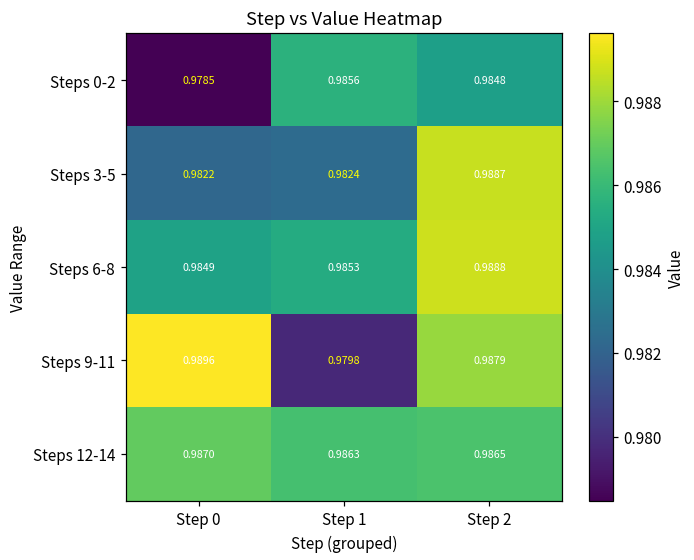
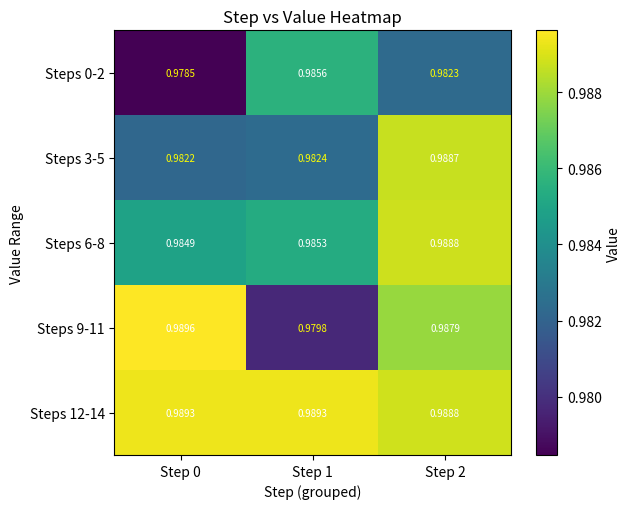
  {
    "Steps 0-2": {
      "Step 0": 0.9785,
      "Step 1": 0.9856,
-     "Step 2": 0.9848
+     "Step 2": 0.9823
    },
    "Steps 3-5": {
      "Step 0": 0.9822,
      "Step 1": 0.9824,
      "Step 2": 0.9887
    },
    "Steps 6-8": {
      "Step 0": 0.9849,
      "Step 1": 0.9853,
      "Step 2": 0.9888
    },
    "Steps 9-11": {
      "Step 0": 0.9896,
      "Step 1": 0.9798,
      "Step 2": 0.9879
    },
    "Steps 12-14": {
-     "Step 0": 0.9870,
-     "Step 1": 0.9863,
-     "Step 2": 0.9865
+     "Step 0": 0.9893,
+     "Step 1": 0.9893,
+     "Step 2": 0.9888
    }
  }
